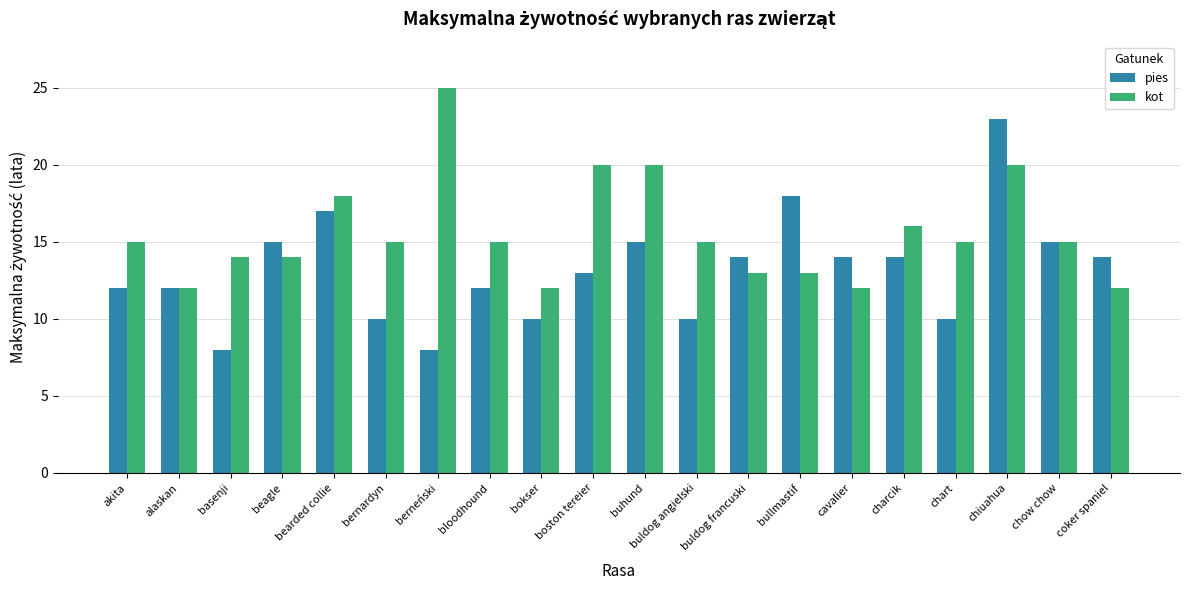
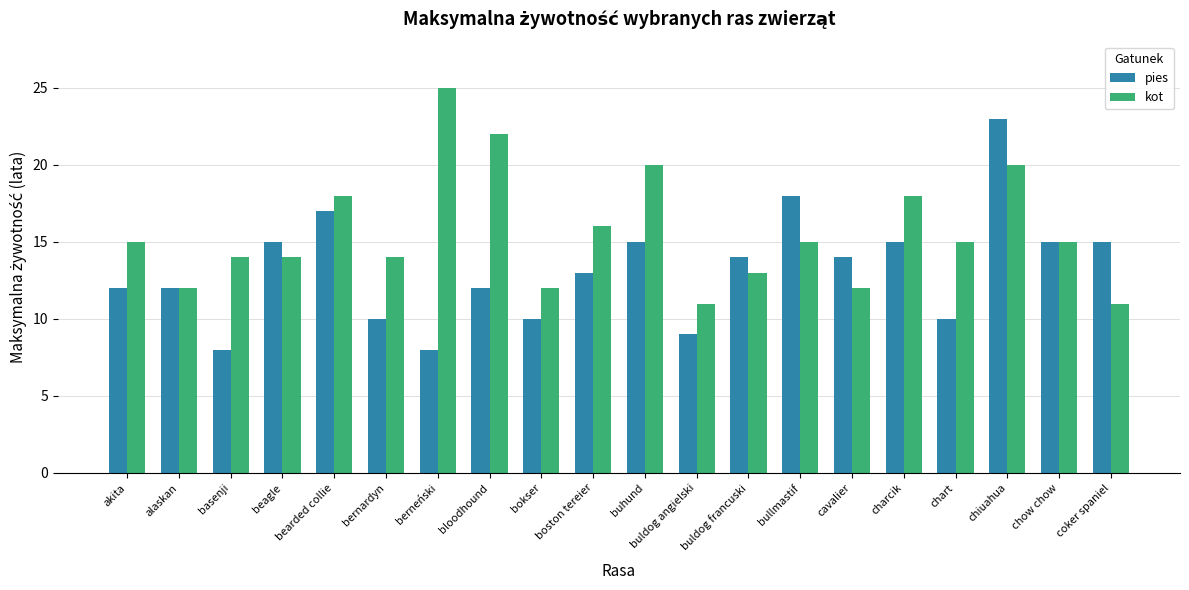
  {
    "pies": {
      "akita": 12,
      "alaskan": 12,
      "basenji": 8,
      "beagle": 15,
      "bearded collie": 17,
      "bernardyn": 10,
      "berneński": 8,
      "bloodhound": 12,
      "bokser": 10,
      "boston tereier": 13,
      "buhund": 15,
-     "buldog angielski": 10,
+     "buldog angielski": 9,
      "buldog francuski": 14,
      "bullmastif": 18,
      "cavalier": 14,
-     "charcik": 14,
+     "charcik": 15,
      "chart": 10,
      "chiuahua": 23,
      "chow chow": 15,
-     "coker spaniel": 14
+     "coker spaniel": 15
    },
    "kot": {
      "akita": 15,
      "alaskan": 12,
      "basenji": 14,
      "beagle": 14,
      "bearded collie": 18,
-     "bernardyn": 15,
+     "bernardyn": 14,
      "berneński": 25,
-     "bloodhound": 15,
+     "bloodhound": 22,
      "bokser": 12,
-     "boston tereier": 20,
+     "boston tereier": 16,
      "buhund": 20,
-     "buldog angielski": 15,
+     "buldog angielski": 11,
      "buldog francuski": 13,
-     "bullmastif": 13,
+     "bullmastif": 15,
      "cavalier": 12,
-     "charcik": 16,
+     "charcik": 18,
      "chart": 15,
      "chiuahua": 20,
      "chow chow": 15,
-     "coker spaniel": 12
+     "coker spaniel": 11
    }
  }
